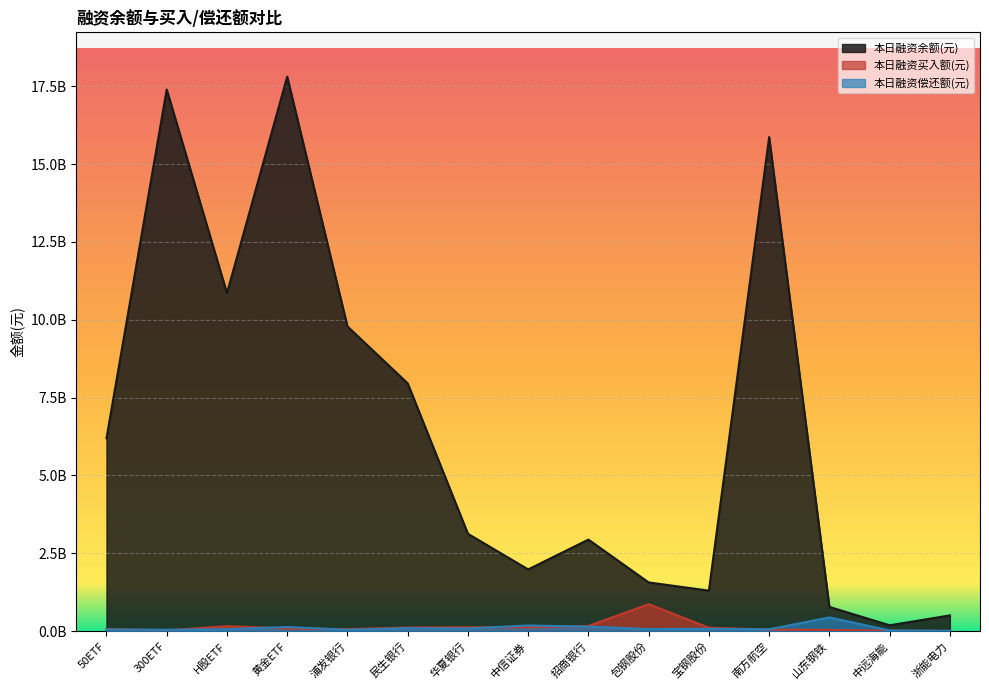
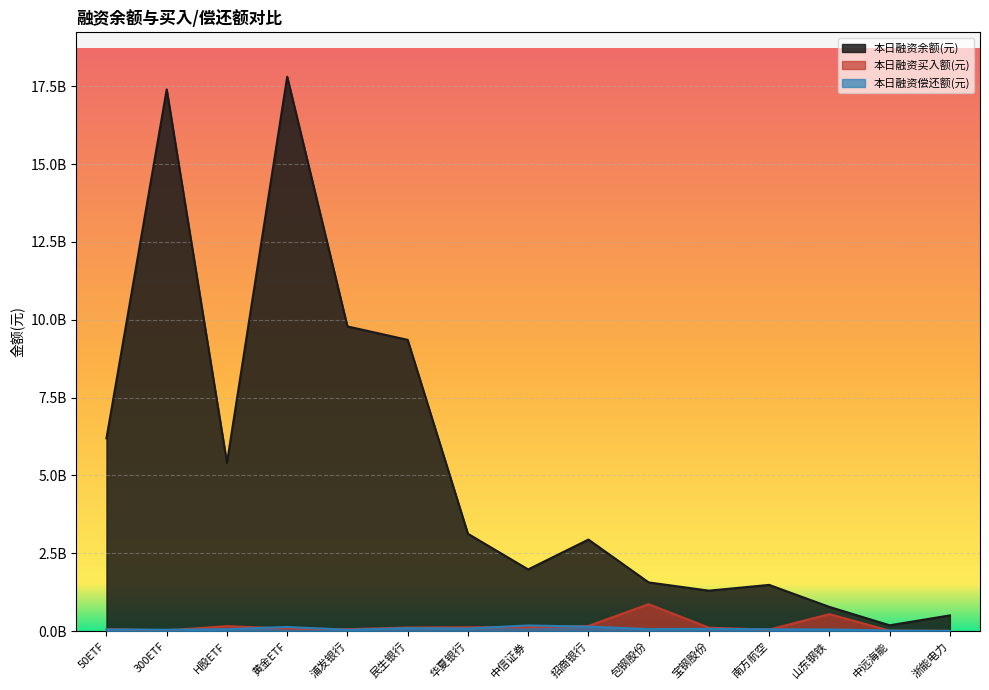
  {
    "本日融资余额(元)": {
      "50ETF": 6200000000,
      "300ETF": 17400000000,
-     "H股ETF": 10900000000,
+     "H股ETF": 5400000000,
      "黄金ETF": 17800000000,
      "浦发银行": 9800000000,
-     "民生银行": 8000000000,
+     "民生银行": 9400000000,
      "华夏银行": 3100000000,
      "中信证券": 2000000000,
      "招商银行": 2900000000,
      "包钢股份": 1600000000,
      "宝钢股份": 1300000000,
-     "南方航空": 15900000000,
+     "南方航空": 1500000000,
      "山东钢铁": 800000000,
      "中远海能": 200000000,
      "浙能电力": 500000000
    },
    "本日融资买入额(元)": {
      "H股ETF": 200000000,
      "包钢股份": 900000000,
-     "山东钢铁": 0
+     "山东钢铁": 500000000
    },
    "本日融资偿还额(元)": {
      "H股ETF": 100000000,
      "包钢股份": 100000000,
-     "山东钢铁": 400000000
+     "山东钢铁": 100000000
    }
  }
